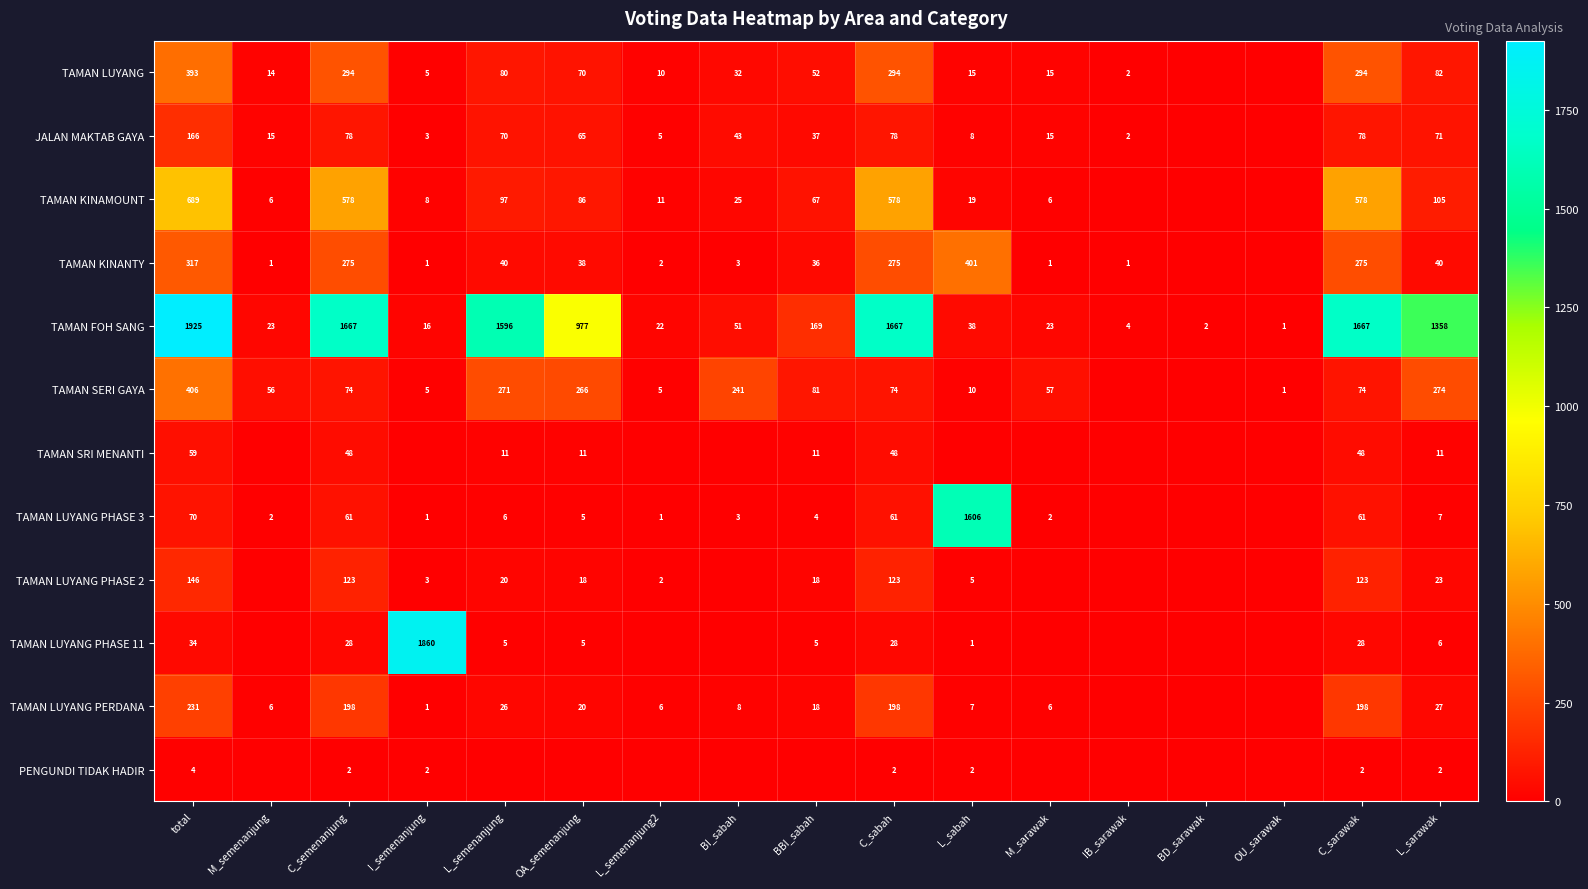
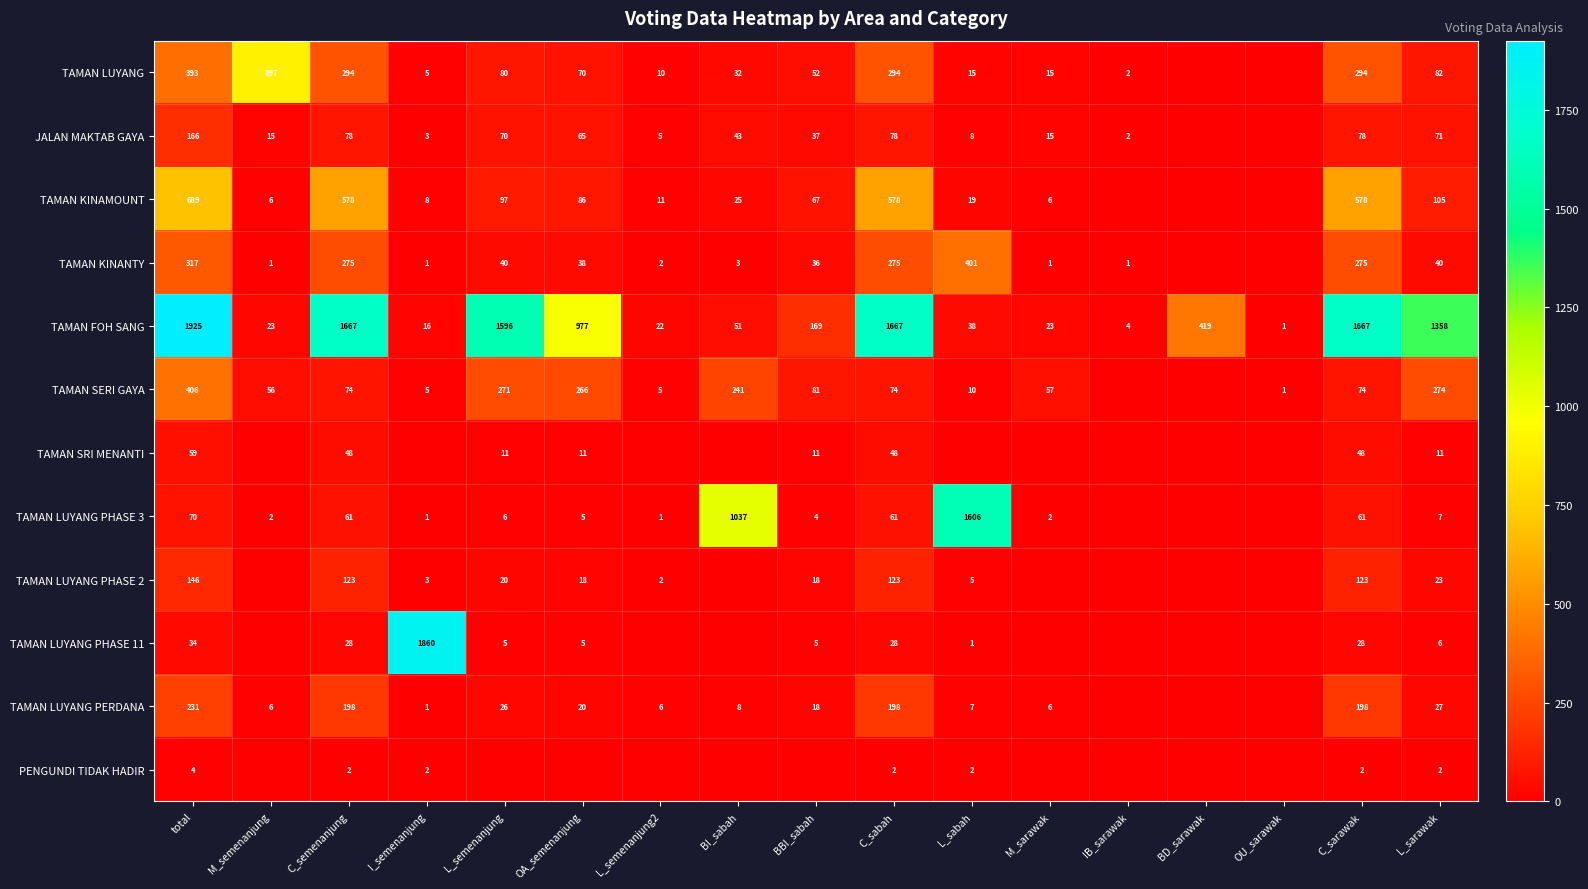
  {
    "TAMAN LUYANG": {
      "total": 393,
-     "M_semenanjung": 14,
+     "M_semenanjung": 897,
      "C_semenanjung": 294,
      "I_semenanjung": 5,
      "L_semenanjung": 80,
      "OA_semenanjung": 70,
      "L_semenanjung2": 10,
      "BI_sabah": 32,
      "BBI_sabah": 52,
      "C_sabah": 294,
      "L_sabah": 15,
      "M_sarawak": 15,
      "IB_sarawak": 2,
      "C_sarawak": 294,
      "L_sarawak": 82
    },
    "JALAN MAKTAB GAYA": {
      "total": 166,
      "M_semenanjung": 15,
      "C_semenanjung": 78,
      "I_semenanjung": 3,
      "L_semenanjung": 70,
      "OA_semenanjung": 65,
      "L_semenanjung2": 5,
      "BI_sabah": 43,
      "BBI_sabah": 37,
      "C_sabah": 78,
      "L_sabah": 8,
      "M_sarawak": 15,
      "IB_sarawak": 2,
      "C_sarawak": 78,
      "L_sarawak": 71
    },
    "TAMAN KINAMOUNT": {
      "total": 689,
      "M_semenanjung": 6,
      "C_semenanjung": 578,
      "I_semenanjung": 8,
      "L_semenanjung": 97,
      "OA_semenanjung": 86,
      "L_semenanjung2": 11,
      "BI_sabah": 25,
      "BBI_sabah": 67,
      "C_sabah": 578,
      "L_sabah": 19,
      "M_sarawak": 6,
      "C_sarawak": 578,
      "L_sarawak": 105
    },
    "TAMAN KINANTY": {
      "total": 317,
      "M_semenanjung": 1,
      "C_semenanjung": 275,
      "I_semenanjung": 1,
      "L_semenanjung": 40,
      "OA_semenanjung": 38,
      "L_semenanjung2": 2,
      "BI_sabah": 3,
      "BBI_sabah": 36,
      "C_sabah": 275,
      "L_sabah": 401,
      "M_sarawak": 1,
      "IB_sarawak": 1,
      "C_sarawak": 275,
      "L_sarawak": 40
    },
    "TAMAN FOH SANG": {
      "total": 1925,
      "M_semenanjung": 23,
      "C_semenanjung": 1667,
      "I_semenanjung": 16,
      "L_semenanjung": 1596,
      "OA_semenanjung": 977,
      "L_semenanjung2": 22,
      "BI_sabah": 51,
      "BBI_sabah": 169,
      "C_sabah": 1667,
      "L_sabah": 38,
      "M_sarawak": 23,
      "IB_sarawak": 4,
-     "BD_sarawak": 2,
+     "BD_sarawak": 419,
      "OU_sarawak": 1,
      "C_sarawak": 1667,
      "L_sarawak": 1358
    },
    "TAMAN SERI GAYA": {
      "total": 406,
      "M_semenanjung": 56,
      "C_semenanjung": 74,
      "I_semenanjung": 5,
      "L_semenanjung": 271,
      "OA_semenanjung": 266,
      "L_semenanjung2": 5,
      "BI_sabah": 241,
      "BBI_sabah": 81,
      "C_sabah": 74,
      "L_sabah": 10,
      "M_sarawak": 57,
      "OU_sarawak": 1,
      "C_sarawak": 74,
      "L_sarawak": 274
    },
    "TAMAN SRI MENANTI": {
      "total": 59,
      "C_semenanjung": 48,
      "L_semenanjung": 11,
      "OA_semenanjung": 11,
      "BBI_sabah": 11,
      "C_sabah": 48,
      "C_sarawak": 48,
      "L_sarawak": 11
    },
    "TAMAN LUYANG PHASE 3": {
      "total": 70,
      "M_semenanjung": 2,
      "C_semenanjung": 61,
      "I_semenanjung": 1,
      "L_semenanjung": 6,
      "OA_semenanjung": 5,
      "L_semenanjung2": 1,
-     "BI_sabah": 3,
+     "BI_sabah": 1037,
      "BBI_sabah": 4,
      "C_sabah": 61,
      "L_sabah": 1606,
      "M_sarawak": 2,
      "C_sarawak": 61,
      "L_sarawak": 7
    },
    "TAMAN LUYANG PHASE 2": {
      "total": 146,
      "C_semenanjung": 123,
      "I_semenanjung": 3,
      "L_semenanjung": 20,
      "OA_semenanjung": 18,
      "L_semenanjung2": 2,
      "BBI_sabah": 18,
      "C_sabah": 123,
      "L_sabah": 5,
      "C_sarawak": 123,
      "L_sarawak": 23
    },
    "TAMAN LUYANG PHASE 11": {
      "total": 34,
      "C_semenanjung": 28,
      "I_semenanjung": 1860,
      "L_semenanjung": 5,
      "OA_semenanjung": 5,
      "BBI_sabah": 5,
      "C_sabah": 28,
      "L_sabah": 1,
      "C_sarawak": 28,
      "L_sarawak": 6
    },
    "TAMAN LUYANG PERDANA": {
      "total": 231,
      "M_semenanjung": 6,
      "C_semenanjung": 198,
      "I_semenanjung": 1,
      "L_semenanjung": 26,
      "OA_semenanjung": 20,
      "L_semenanjung2": 6,
      "BI_sabah": 8,
      "BBI_sabah": 18,
      "C_sabah": 198,
      "L_sabah": 7,
      "M_sarawak": 6,
      "C_sarawak": 198,
      "L_sarawak": 27
    },
    "PENGUNDI TIDAK HADIR": {
      "total": 4,
      "C_semenanjung": 2,
      "I_semenanjung": 2,
      "C_sabah": 2,
      "L_sabah": 2,
      "C_sarawak": 2,
      "L_sarawak": 2
    }
  }
